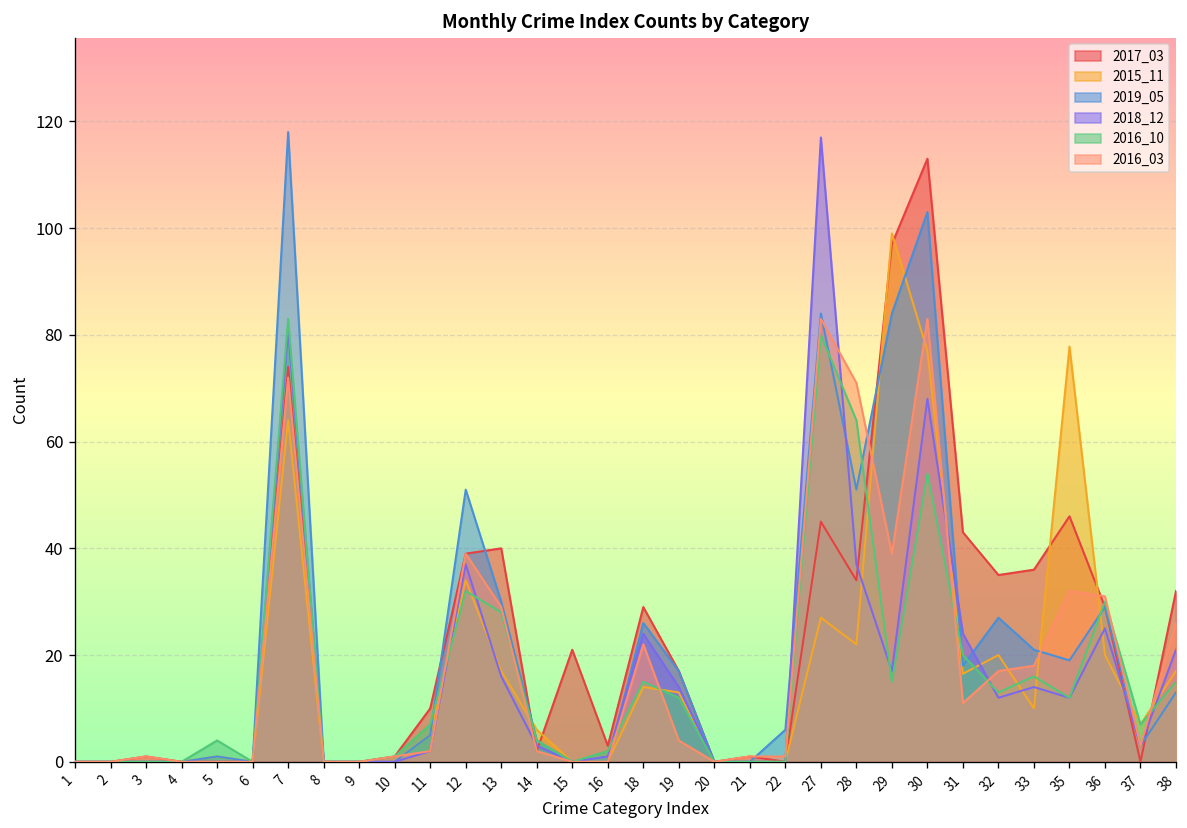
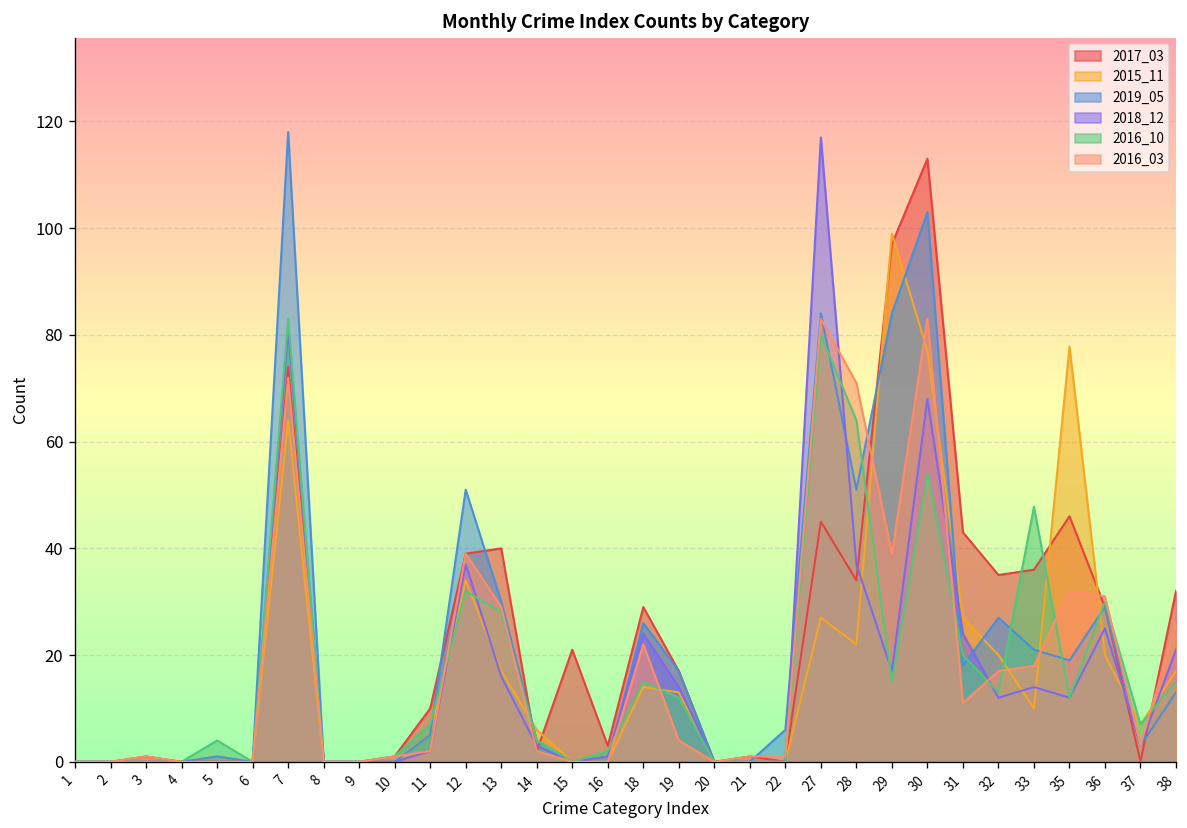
  {
    "2017_03": {
      "7": 74,
      "11": 10,
      "13": 40,
      "15": 21,
      "16": 3,
      "18": 29,
      "27": 45,
      "28": 34,
      "29": 97,
      "30": 113,
      "31": 43,
      "32": 35,
      "33": 36,
      "35": 46,
      "37": 0,
      "38": 32
    },
    "2015_11": {
      "7": 64,
      "12": 34,
      "13": 17,
      "14": 6,
      "18": 14,
      "19": 13,
      "27": 27,
      "28": 22,
      "29": 99,
      "30": 77,
-     "31": 17,
+     "31": 27,
      "32": 20,
      "33": 10,
      "35": 78,
      "36": 20,
      "38": 17
    },
    "2016_10": {
      "5": 4,
      "7": 83,
      "11": 7,
      "12": 32,
      "13": 28,
      "16": 2,
      "18": 15,
      "19": 12,
      "27": 80,
      "28": 64,
      "29": 15,
      "30": 54,
      "31": 20,
      "32": 13,
-     "33": 16,
+     "33": 48,
      "36": 30,
      "38": 15
    },
    "2016_03": {
      "7": 72,
      "13": 29,
      "18": 22,
      "19": 4,
      "22": 1,
      "27": 83,
      "28": 71,
      "29": 39,
      "30": 83,
      "31": 11,
      "32": 17,
      "33": 18,
      "35": 32,
      "36": 31,
      "38": 26
    }
  }
